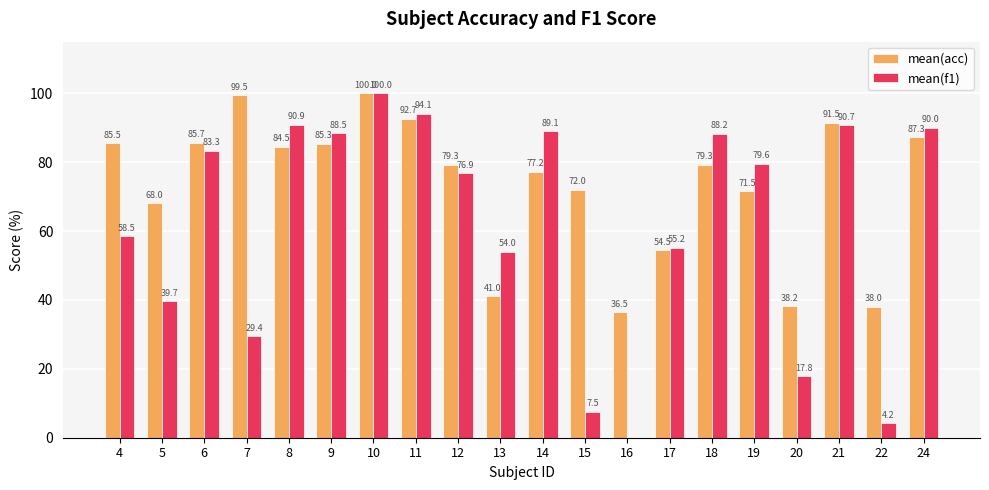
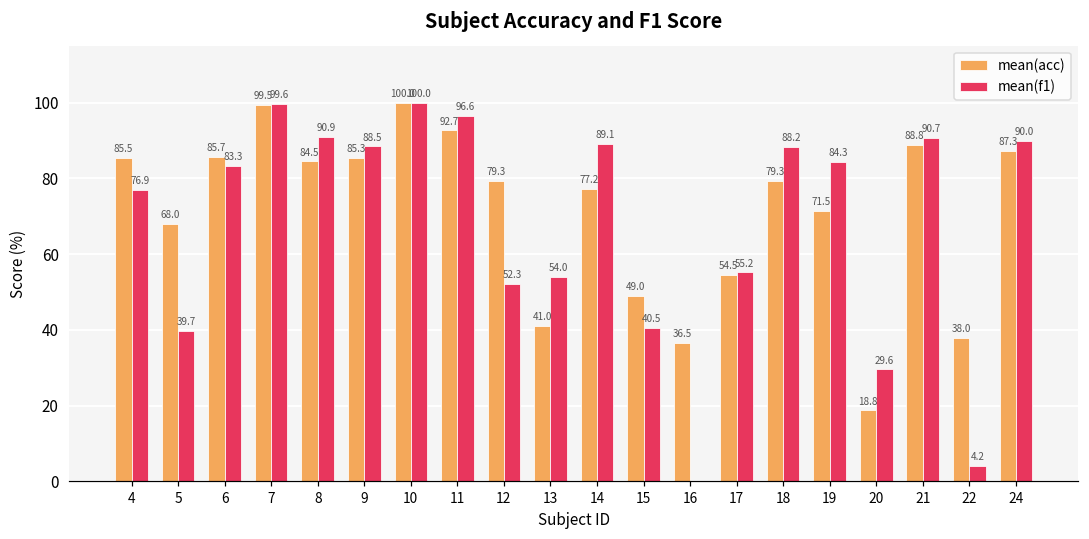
  {
    "mean(acc)": {
      "4": 85.5,
      "5": 68.0,
      "6": 85.7,
      "7": 99.5,
      "8": 84.5,
      "9": 85.3,
      "11": 92.7,
      "12": 79.3,
      "13": 41.0,
      "14": 77.2,
-     "15": 72.0,
+     "15": 49.0,
      "16": 36.5,
      "17": 54.5,
      "18": 79.3,
      "19": 71.5,
-     "20": 38.2,
-     "21": 91.5,
+     "20": 18.8,
+     "21": 88.8,
      "22": 38.0,
      "24": 87.3
    },
    "mean(f1)": {
-     "4": 58.5,
+     "4": 76.9,
      "5": 39.7,
      "6": 83.3,
-     "7": 29.4,
+     "7": 99.6,
      "8": 90.9,
      "9": 88.5,
-     "11": 94.1,
-     "12": 76.9,
+     "11": 96.6,
+     "12": 52.3,
      "13": 54.0,
      "14": 89.1,
-     "15": 7.5,
+     "15": 40.5,
      "17": 55.2,
      "18": 88.2,
-     "19": 79.6,
-     "20": 17.8,
+     "19": 84.3,
+     "20": 29.6,
      "21": 90.7,
      "22": 4.2,
      "24": 90.0
    }
  }
